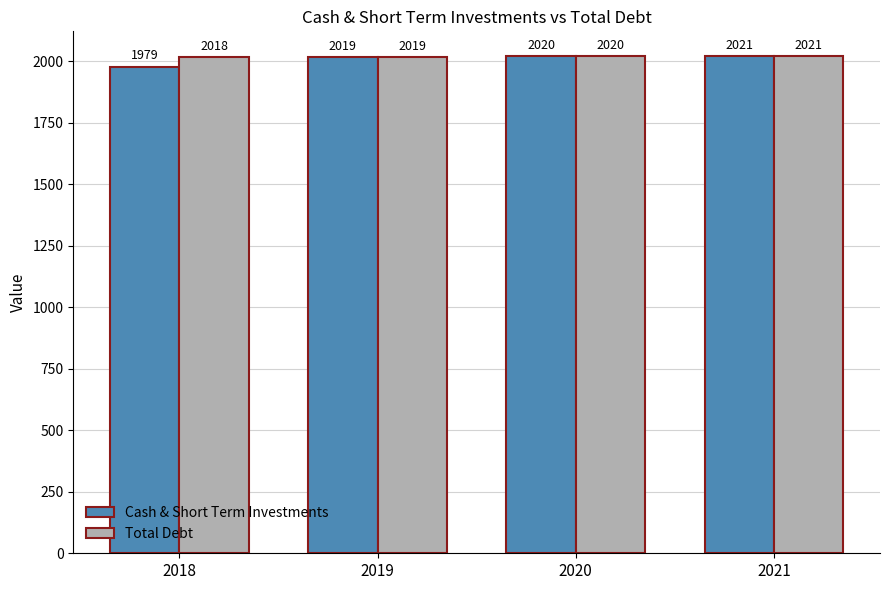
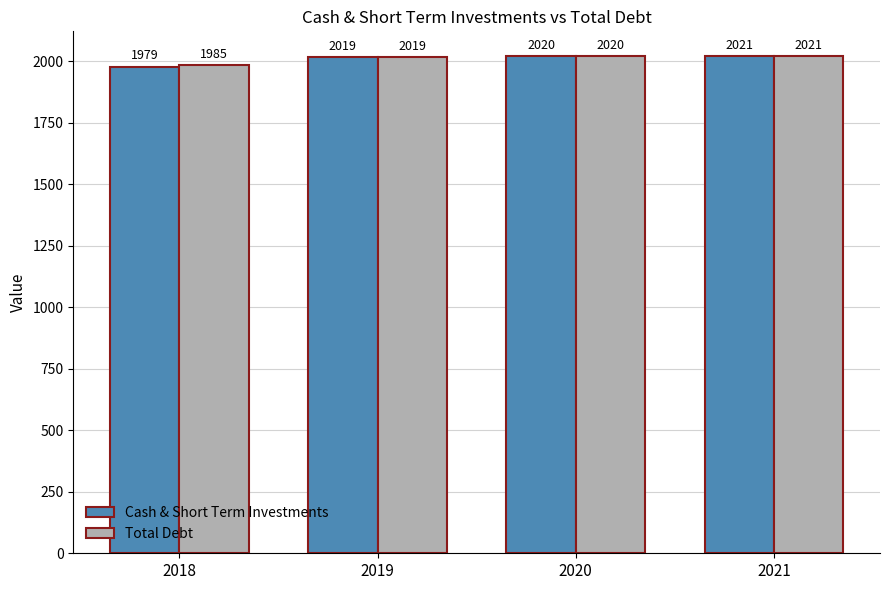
  {
    "Cash & Short Term Investments": {
      "2018": 1979,
      "2019": 2019,
      "2020": 2020,
      "2021": 2021
    },
    "Total Debt": {
-     "2018": 2018,
+     "2018": 1985,
      "2019": 2019,
      "2020": 2020,
      "2021": 2021
    }
  }
